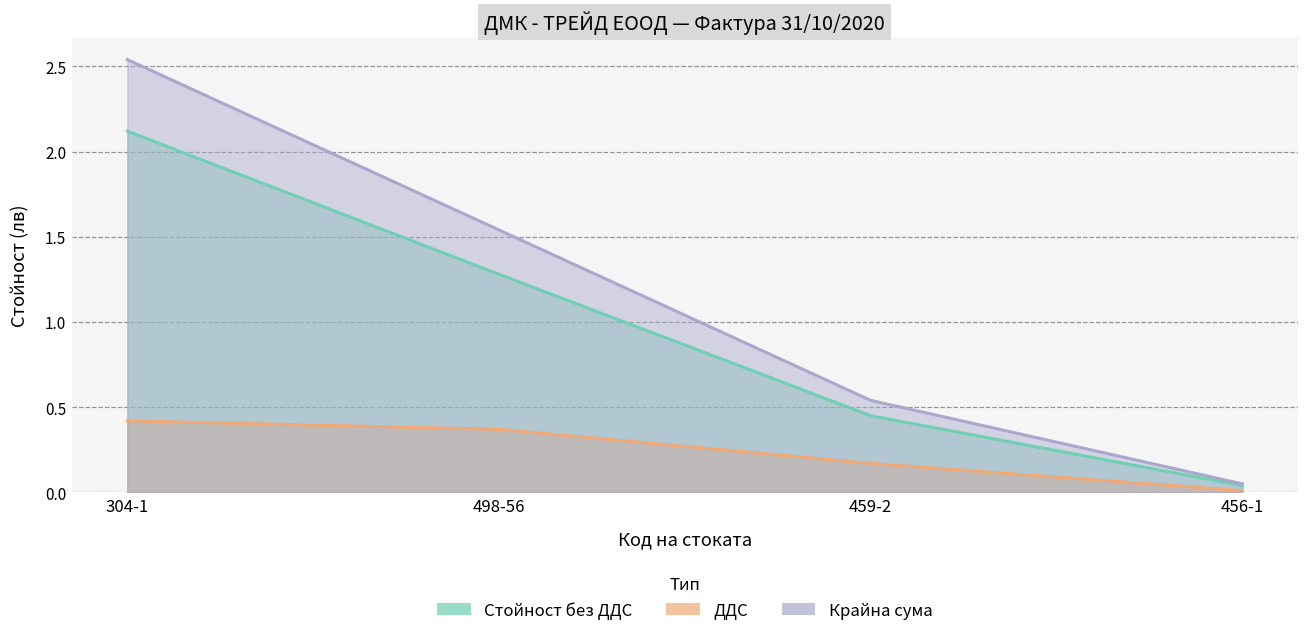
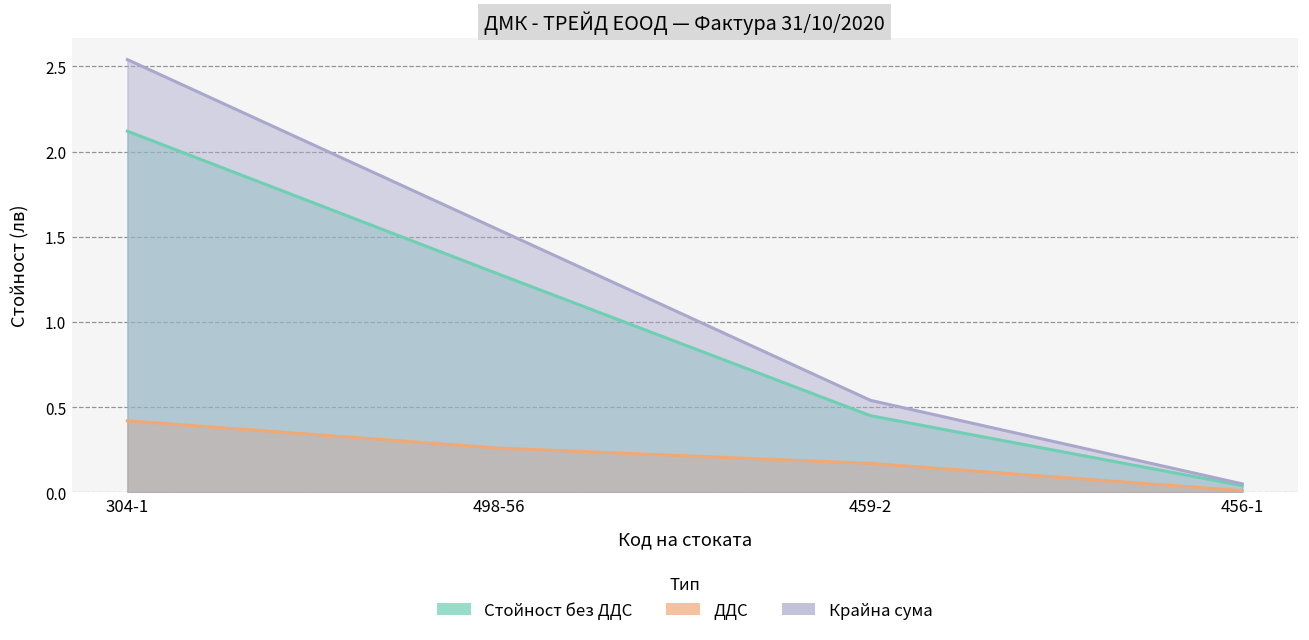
  {
    "ДДС": {
      "304-1": 0.42,
-     "498-56": 0.37,
+     "498-56": 0.26,
      "459-2": 0.17,
      "456-1": 0.01
    }
  }
